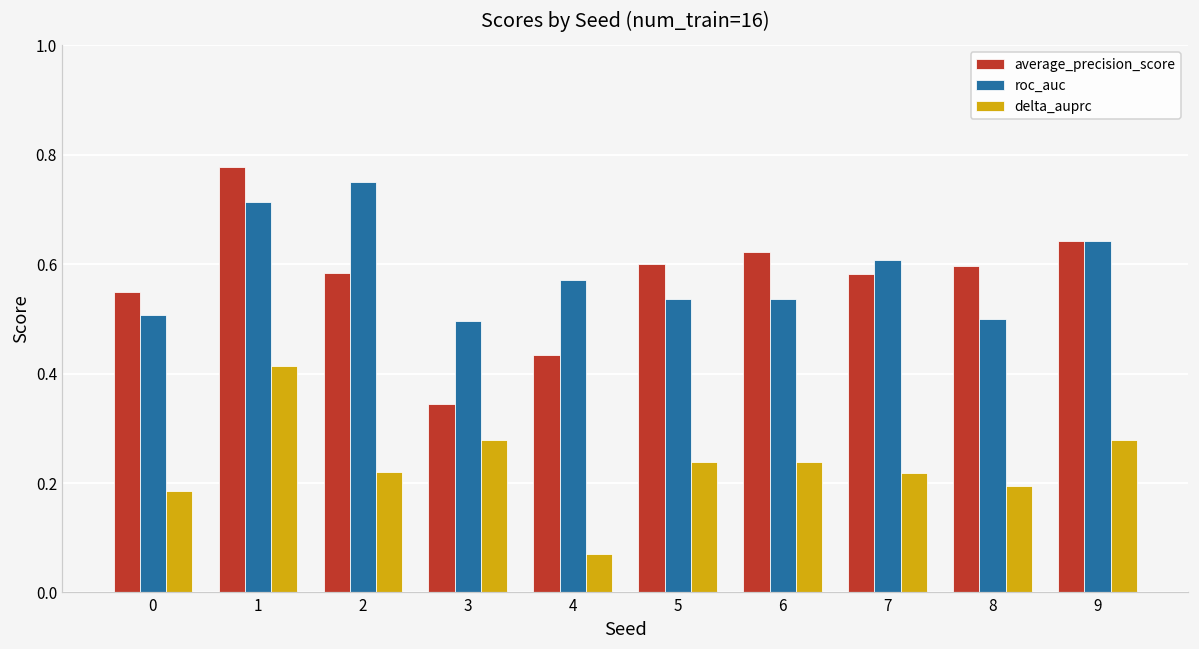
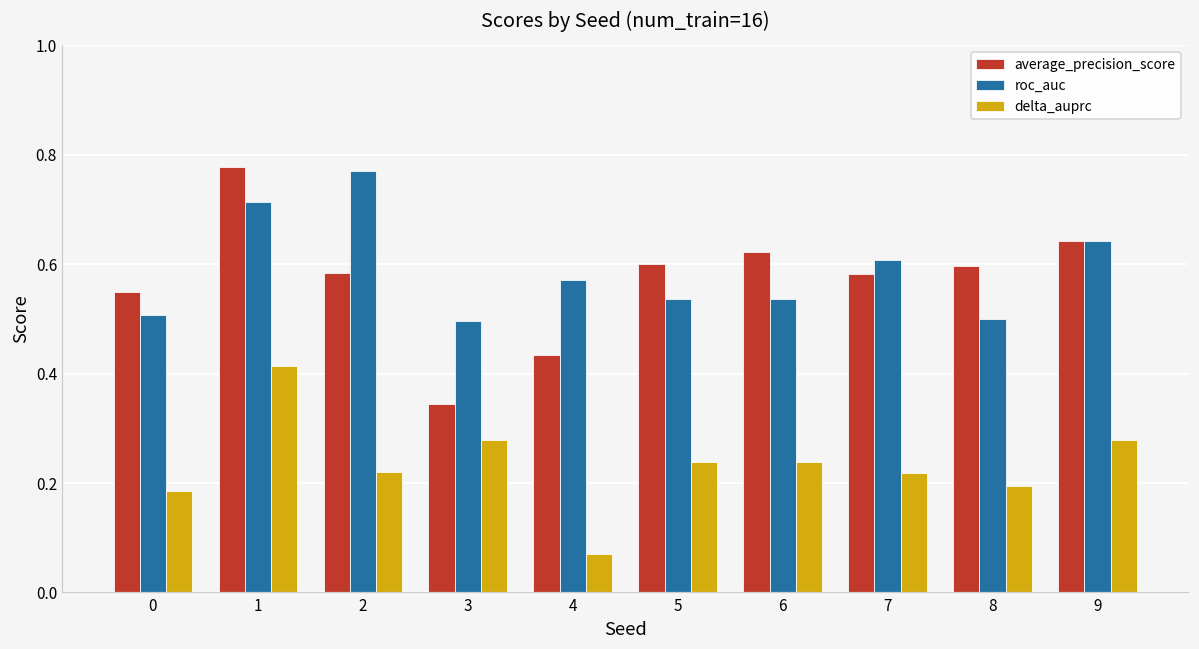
  {
    "average_precision_score": {
      "0": 0.55,
      "1": 0.78,
      "2": 0.58,
      "3": 0.34,
      "4": 0.43,
      "5": 0.60,
      "6": 0.62,
      "7": 0.58,
      "8": 0.60,
      "9": 0.64
    },
    "roc_auc": {
      "0": 0.51,
      "1": 0.71,
-     "2": 0.75,
+     "2": 0.77,
      "3": 0.50,
      "4": 0.57,
      "5": 0.54,
      "6": 0.54,
      "7": 0.61,
      "8": 0.50,
      "9": 0.64
    },
    "delta_auprc": {
      "0": 0.19,
      "1": 0.41,
      "2": 0.22,
      "3": 0.28,
      "4": 0.07,
      "5": 0.24,
      "6": 0.24,
      "7": 0.22,
      "8": 0.19,
      "9": 0.28
    }
  }
